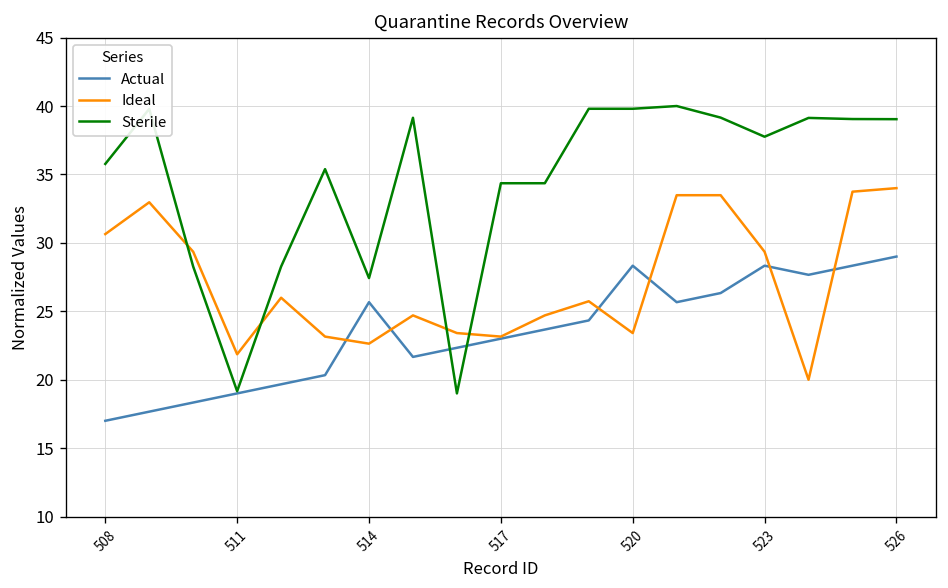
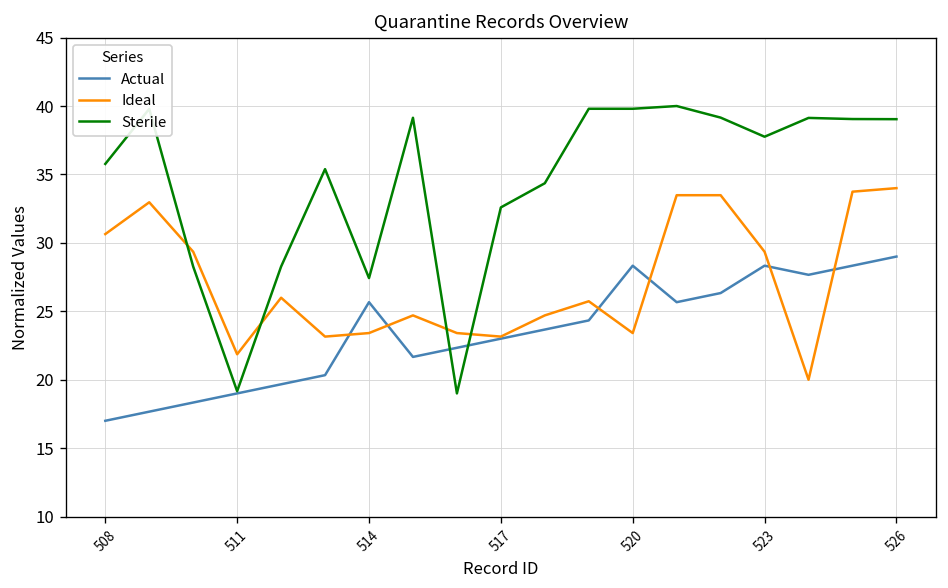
  {
    "Actual": {
      "508": 17.0,
      "514": 25.7,
      "520": 28.3,
      "523": 28.3,
      "526": 29.0
    },
    "Ideal": {
      "508": 30.6,
      "511": 21.9,
-     "514": 22.6,
+     "514": 23.4,
      "520": 23.4,
      "523": 29.4,
      "526": 34.0
    },
    "Sterile": {
      "508": 35.8,
      "514": 27.4,
-     "517": 34.4,
+     "517": 32.6,
      "520": 39.8,
      "523": 37.8,
      "526": 39.0
    }
  }
